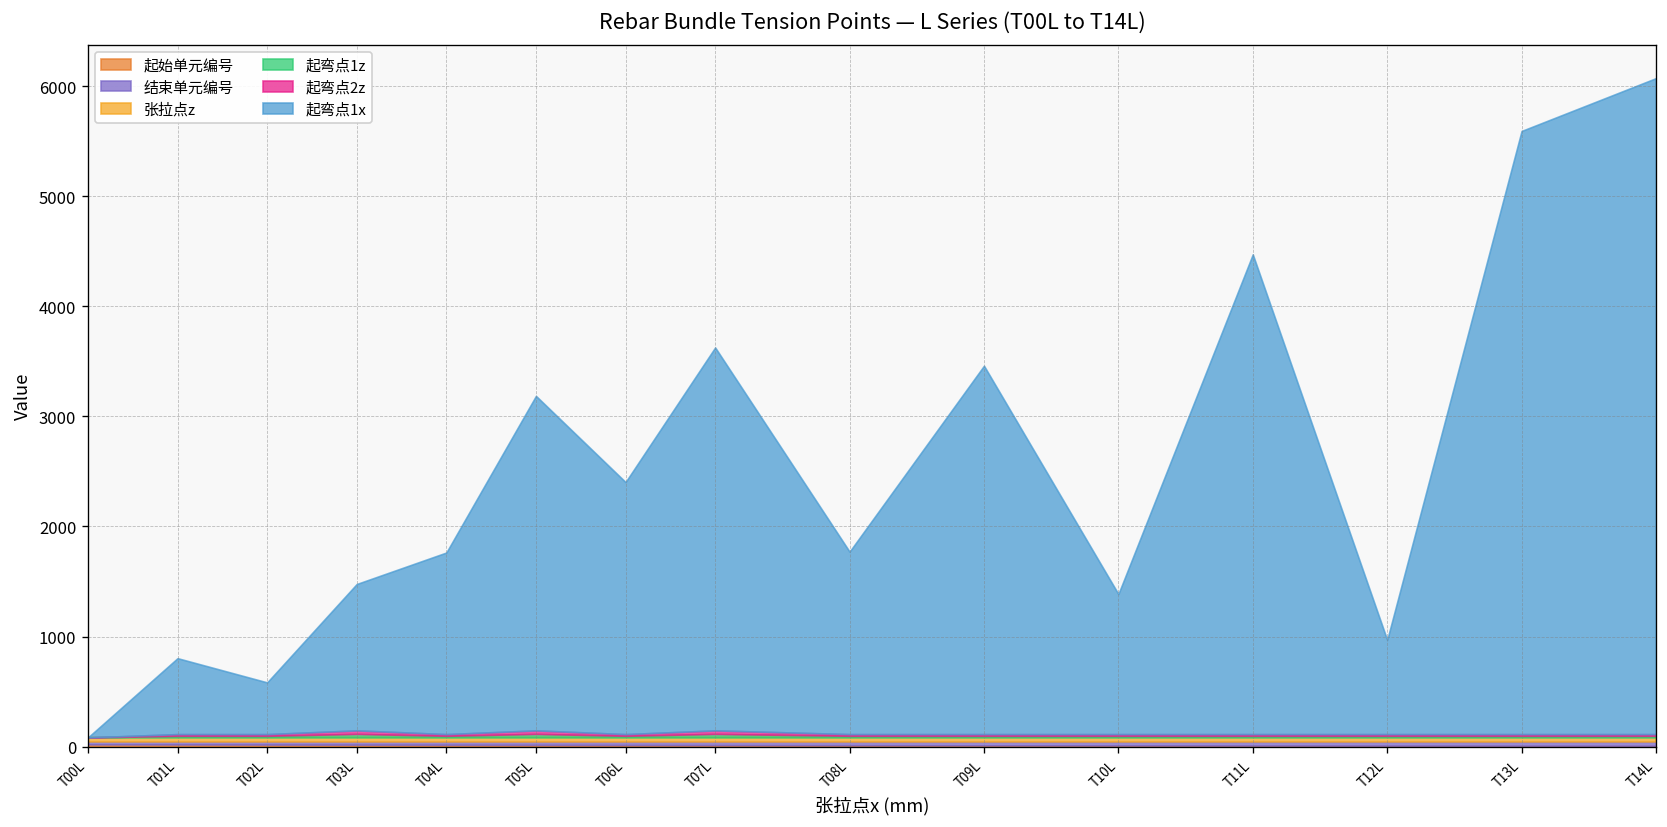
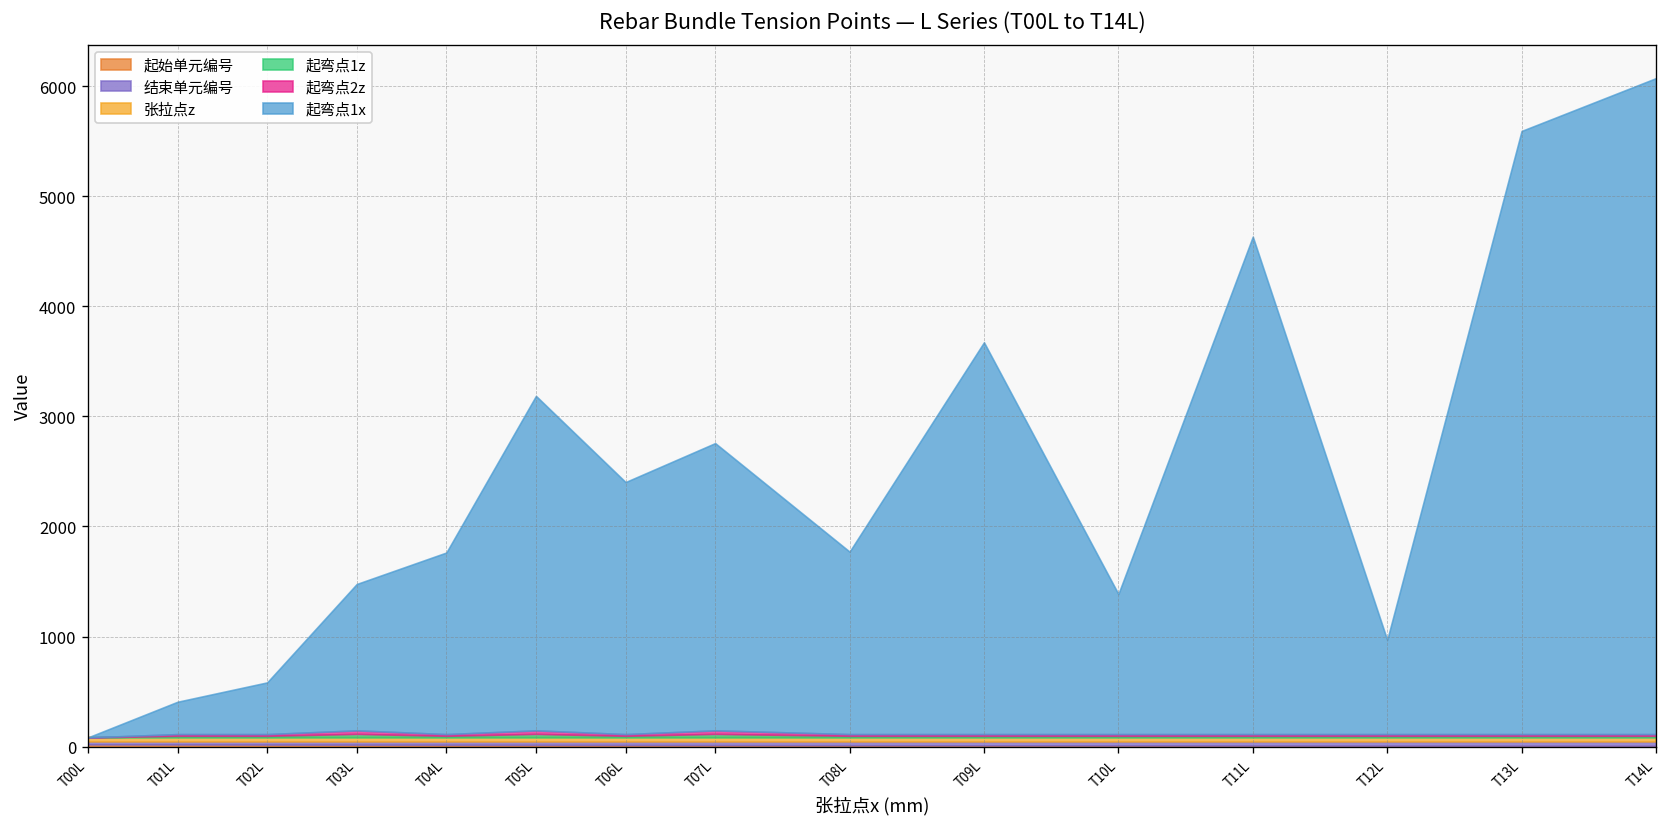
  {
    "结束单元编号": {
      "T05L": 0,
      "T06L": 0,
      "T07L": 0,
      "T08L": 0,
      "T09L": 0,
      "T10L": 0,
      "T11L": 0,
      "T12L": 0,
      "T13L": 0,
      "T14L": 0
    },
    "起弯点1z": {
      "T03L": 0,
      "T05L": 0,
      "T07L": 0
    },
    "起弯点2z": {
      "T03L": 0,
      "T05L": 0,
      "T07L": 0
    },
    "起弯点1x": {
-     "T01L": 700,
+     "T01L": 300,
      "T02L": 500,
      "T03L": 1300,
      "T04L": 1700,
      "T05L": 3000,
      "T06L": 2300,
-     "T07L": 3500,
+     "T07L": 2600,
      "T08L": 1700,
-     "T09L": 3300,
+     "T09L": 3600,
      "T10L": 1300,
-     "T11L": 4400,
+     "T11L": 4500,
      "T12L": 900,
      "T13L": 5500,
      "T14L": 6000
    }
  }
